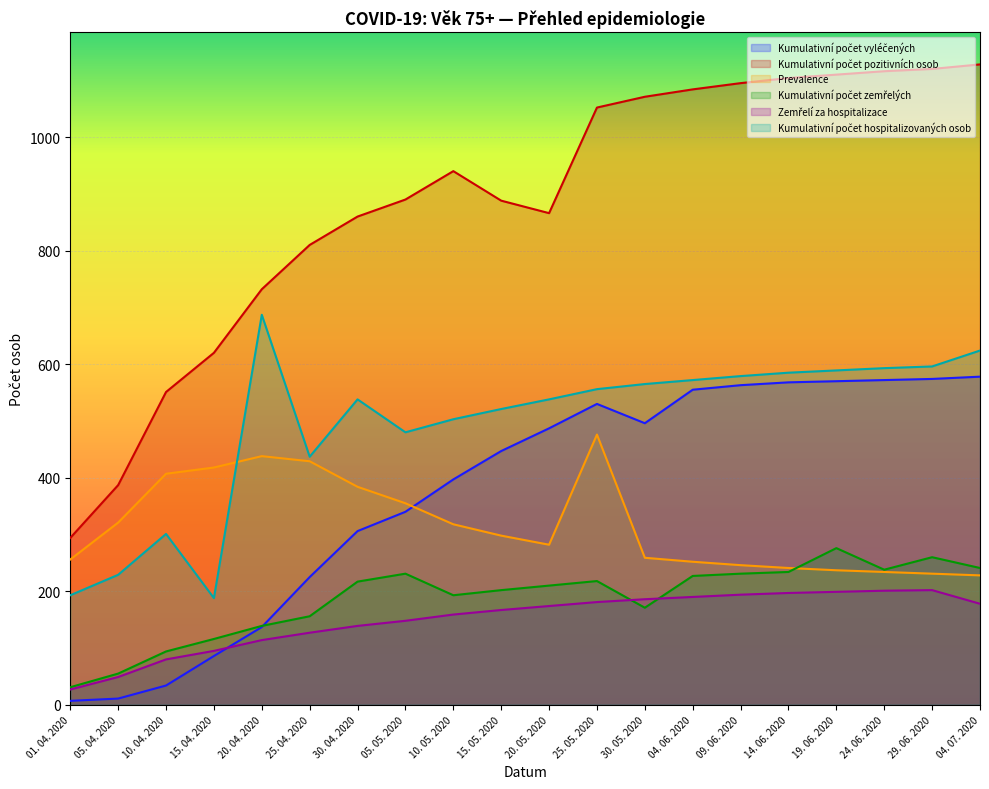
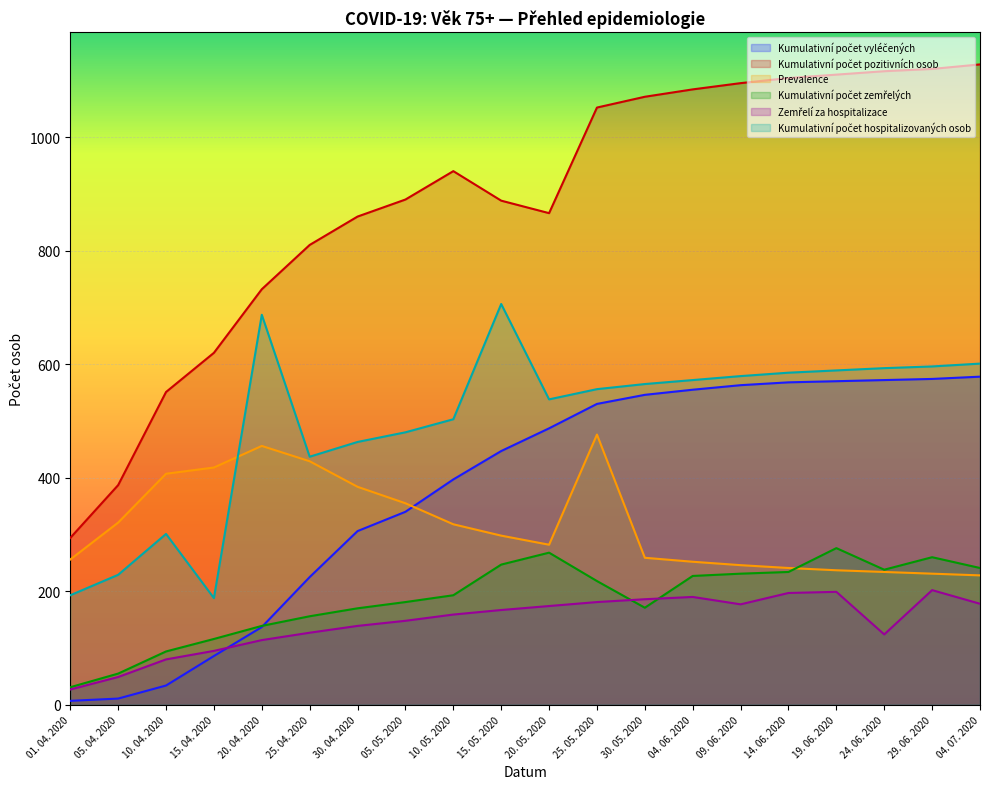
  {
    "Kumulativní počet vyléčených": {
      "01. 04. 2020": 10,
      "05. 04. 2020": 10,
      "10. 04. 2020": 30,
      "15. 04. 2020": 90,
      "25. 04. 2020": 230,
      "30. 04. 2020": 310,
      "05. 05. 2020": 340,
      "10. 05. 2020": 400,
      "15. 05. 2020": 450,
      "20. 05. 2020": 490,
      "25. 05. 2020": 530,
-     "30. 05. 2020": 500,
+     "30. 05. 2020": 550,
      "04. 06. 2020": 560,
      "09. 06. 2020": 560,
      "14. 06. 2020": 570,
      "19. 06. 2020": 570,
      "24. 06. 2020": 570,
      "29. 06. 2020": 570,
      "04. 07. 2020": 580
    },
    "Kumulativní počet pozitivních osob": {
      "01. 04. 2020": 290,
      "05. 04. 2020": 390,
      "10. 04. 2020": 550,
      "15. 04. 2020": 620,
      "20. 04. 2020": 730,
      "25. 04. 2020": 810,
      "30. 04. 2020": 860,
      "05. 05. 2020": 890,
      "10. 05. 2020": 940,
      "15. 05. 2020": 890,
      "20. 05. 2020": 870,
      "25. 05. 2020": 1050,
      "30. 05. 2020": 1070,
      "04. 06. 2020": 1080,
      "09. 06. 2020": 1100,
      "04. 07. 2020": 1130
    },
    "Prevalence": {
      "01. 04. 2020": 260,
      "05. 04. 2020": 320,
      "10. 04. 2020": 410,
      "15. 04. 2020": 420,
-     "20. 04. 2020": 440,
+     "20. 04. 2020": 460,
      "25. 04. 2020": 430,
      "30. 04. 2020": 380,
      "05. 05. 2020": 360,
      "10. 05. 2020": 320,
      "15. 05. 2020": 300,
      "20. 05. 2020": 280,
      "25. 05. 2020": 480,
      "30. 05. 2020": 260,
      "04. 06. 2020": 250,
      "09. 06. 2020": 250,
      "14. 06. 2020": 240,
      "19. 06. 2020": 240,
      "29. 06. 2020": 230,
      "04. 07. 2020": 230
    },
    "Kumulativní počet zemřelých": {
      "05. 04. 2020": 60,
      "10. 04. 2020": 90,
      "15. 04. 2020": 120,
      "25. 04. 2020": 160,
-     "30. 04. 2020": 220,
-     "05. 05. 2020": 230,
+     "30. 04. 2020": 170,
+     "05. 05. 2020": 180,
      "10. 05. 2020": 190,
-     "15. 05. 2020": 200,
-     "20. 05. 2020": 210,
+     "15. 05. 2020": 250,
+     "20. 05. 2020": 270,
      "25. 05. 2020": 220,
      "30. 05. 2020": 170,
      "04. 06. 2020": 230,
      "09. 06. 2020": 230,
      "14. 06. 2020": 230,
      "19. 06. 2020": 280,
      "29. 06. 2020": 260,
      "04. 07. 2020": 240
    },
    "Zemřelí za hospitalizace": {
      "05. 04. 2020": 50,
      "10. 04. 2020": 80,
      "15. 04. 2020": 100,
      "20. 04. 2020": 110,
      "25. 04. 2020": 130,
      "30. 04. 2020": 140,
      "05. 05. 2020": 150,
      "10. 05. 2020": 160,
      "15. 05. 2020": 170,
      "20. 05. 2020": 170,
      "25. 05. 2020": 180,
      "30. 05. 2020": 190,
      "04. 06. 2020": 190,
-     "09. 06. 2020": 190,
+     "09. 06. 2020": 180,
      "14. 06. 2020": 200,
      "19. 06. 2020": 200,
-     "24. 06. 2020": 200,
+     "24. 06. 2020": 120,
      "29. 06. 2020": 200,
      "04. 07. 2020": 180
    },
    "Kumulativní počet hospitalizovaných osob": {
      "01. 04. 2020": 190,
      "05. 04. 2020": 230,
      "10. 04. 2020": 300,
      "15. 04. 2020": 190,
      "20. 04. 2020": 690,
      "25. 04. 2020": 440,
-     "30. 04. 2020": 540,
+     "30. 04. 2020": 460,
      "05. 05. 2020": 480,
      "10. 05. 2020": 500,
-     "15. 05. 2020": 520,
+     "15. 05. 2020": 710,
      "20. 05. 2020": 540,
      "25. 05. 2020": 560,
      "30. 05. 2020": 570,
      "04. 06. 2020": 570,
      "09. 06. 2020": 580,
      "14. 06. 2020": 590,
      "19. 06. 2020": 590,
      "24. 06. 2020": 590,
      "29. 06. 2020": 600,
-     "04. 07. 2020": 620
+     "04. 07. 2020": 600
    }
  }
